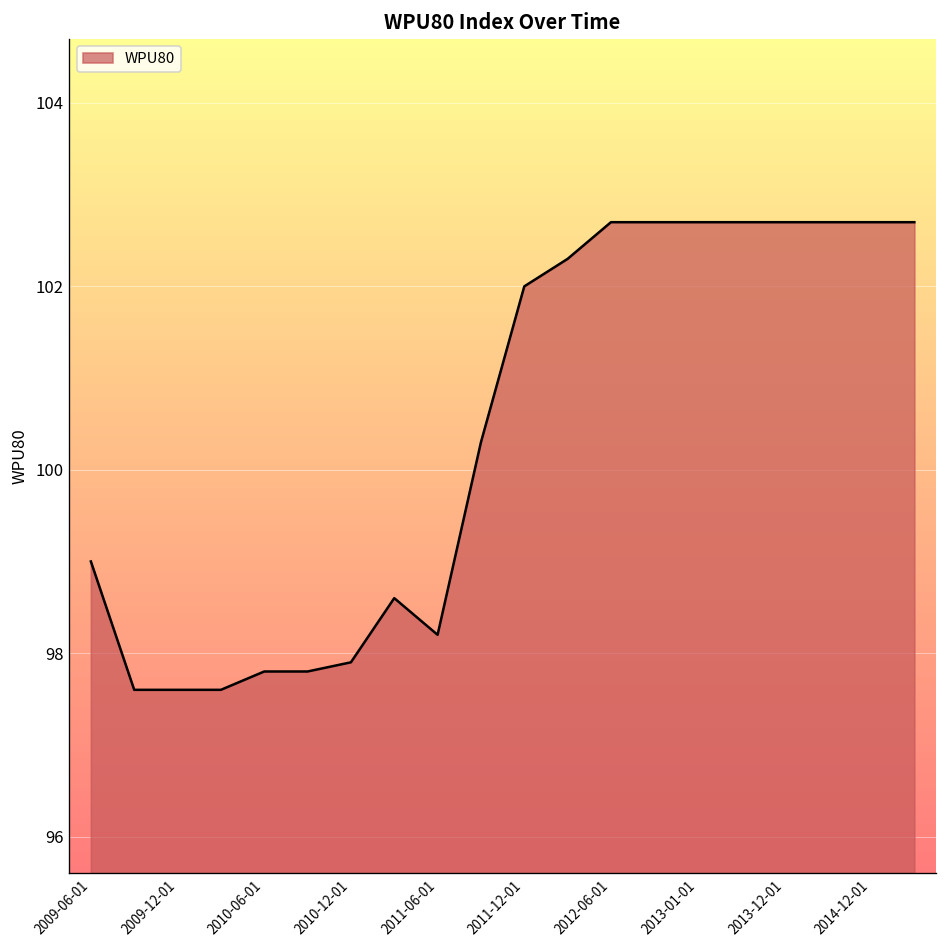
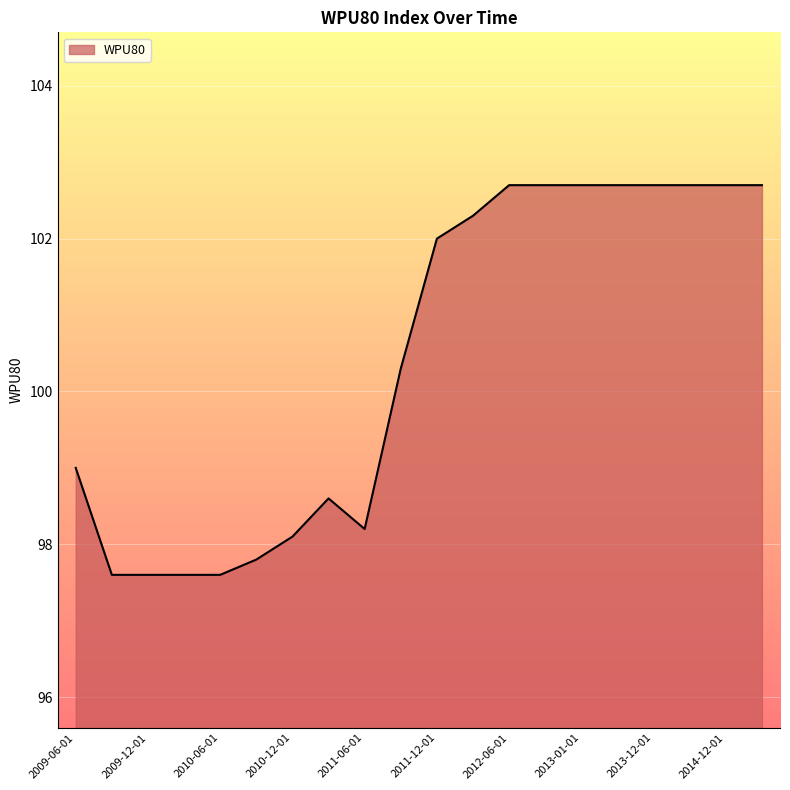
  {
    "2009-06-01": 99.0,
    "2009-12-01": 97.6,
-   "2010-06-01": 97.8,
-   "2010-12-01": 97.9,
+   "2010-06-01": 97.6,
+   "2010-12-01": 98.1,
    "2011-06-01": 98.2,
    "2011-12-01": 102.0,
    "2012-06-01": 102.7,
    "2013-01-01": 102.7,
    "2013-12-01": 102.7,
    "2014-12-01": 102.7
  }
